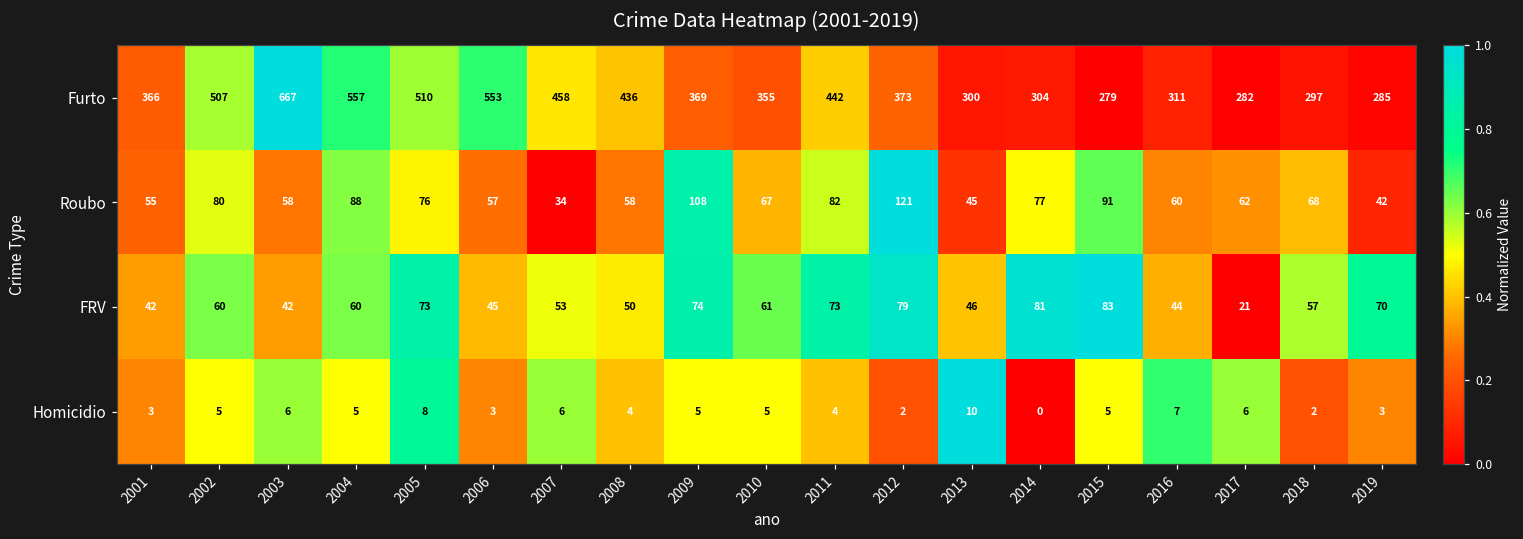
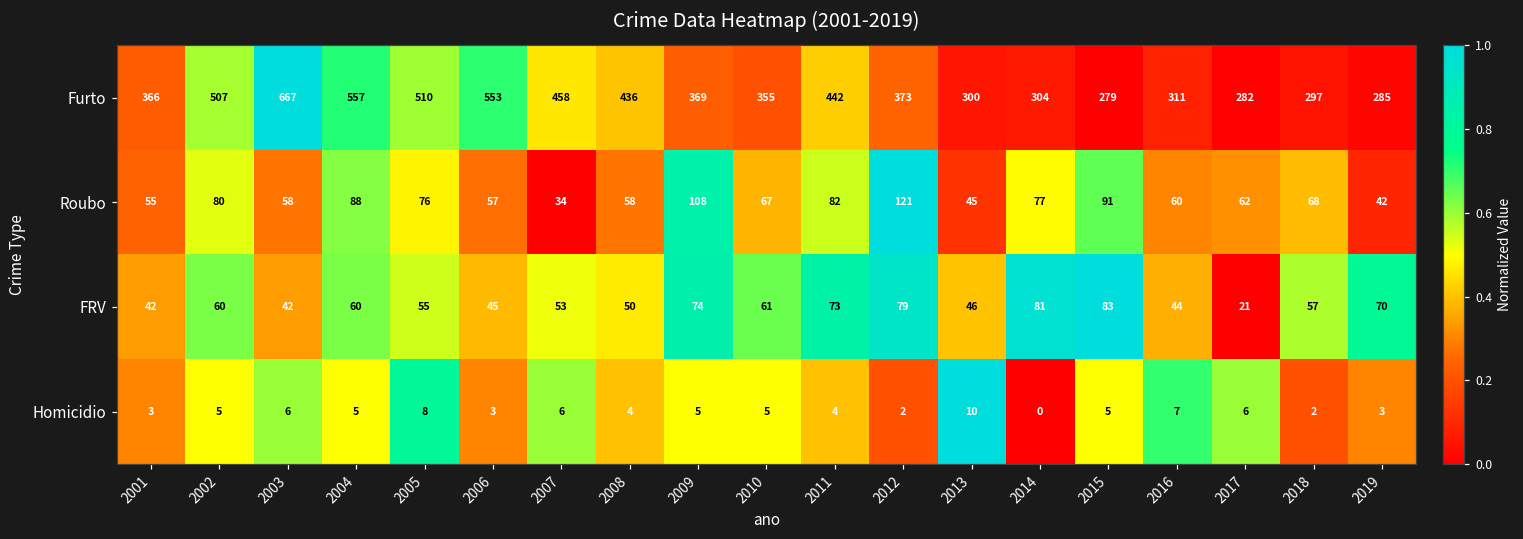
  {
    "Furto": {
      "2001": 366,
      "2002": 507,
      "2003": 667,
      "2004": 557,
      "2005": 510,
      "2006": 553,
      "2007": 458,
      "2008": 436,
      "2009": 369,
      "2010": 355,
      "2011": 442,
      "2012": 373,
      "2013": 300,
      "2014": 304,
      "2015": 279,
      "2016": 311,
      "2017": 282,
      "2018": 297,
      "2019": 285
    },
    "Roubo": {
      "2001": 55,
      "2002": 80,
      "2003": 58,
      "2004": 88,
      "2005": 76,
      "2006": 57,
      "2007": 34,
      "2008": 58,
      "2009": 108,
      "2010": 67,
      "2011": 82,
      "2012": 121,
      "2013": 45,
      "2014": 77,
      "2015": 91,
      "2016": 60,
      "2017": 62,
      "2018": 68,
      "2019": 42
    },
    "FRV": {
      "2001": 42,
      "2002": 60,
      "2003": 42,
      "2004": 60,
-     "2005": 73,
+     "2005": 55,
      "2006": 45,
      "2007": 53,
      "2008": 50,
      "2009": 74,
      "2010": 61,
      "2011": 73,
      "2012": 79,
      "2013": 46,
      "2014": 81,
      "2015": 83,
      "2016": 44,
      "2017": 21,
      "2018": 57,
      "2019": 70
    },
    "Homicidio": {
      "2001": 3,
      "2002": 5,
      "2003": 6,
      "2004": 5,
      "2005": 8,
      "2006": 3,
      "2007": 6,
      "2008": 4,
      "2009": 5,
      "2010": 5,
      "2011": 4,
      "2012": 2,
      "2013": 10,
      "2014": 0,
      "2015": 5,
      "2016": 7,
      "2017": 6,
      "2018": 2,
      "2019": 3
    }
  }
